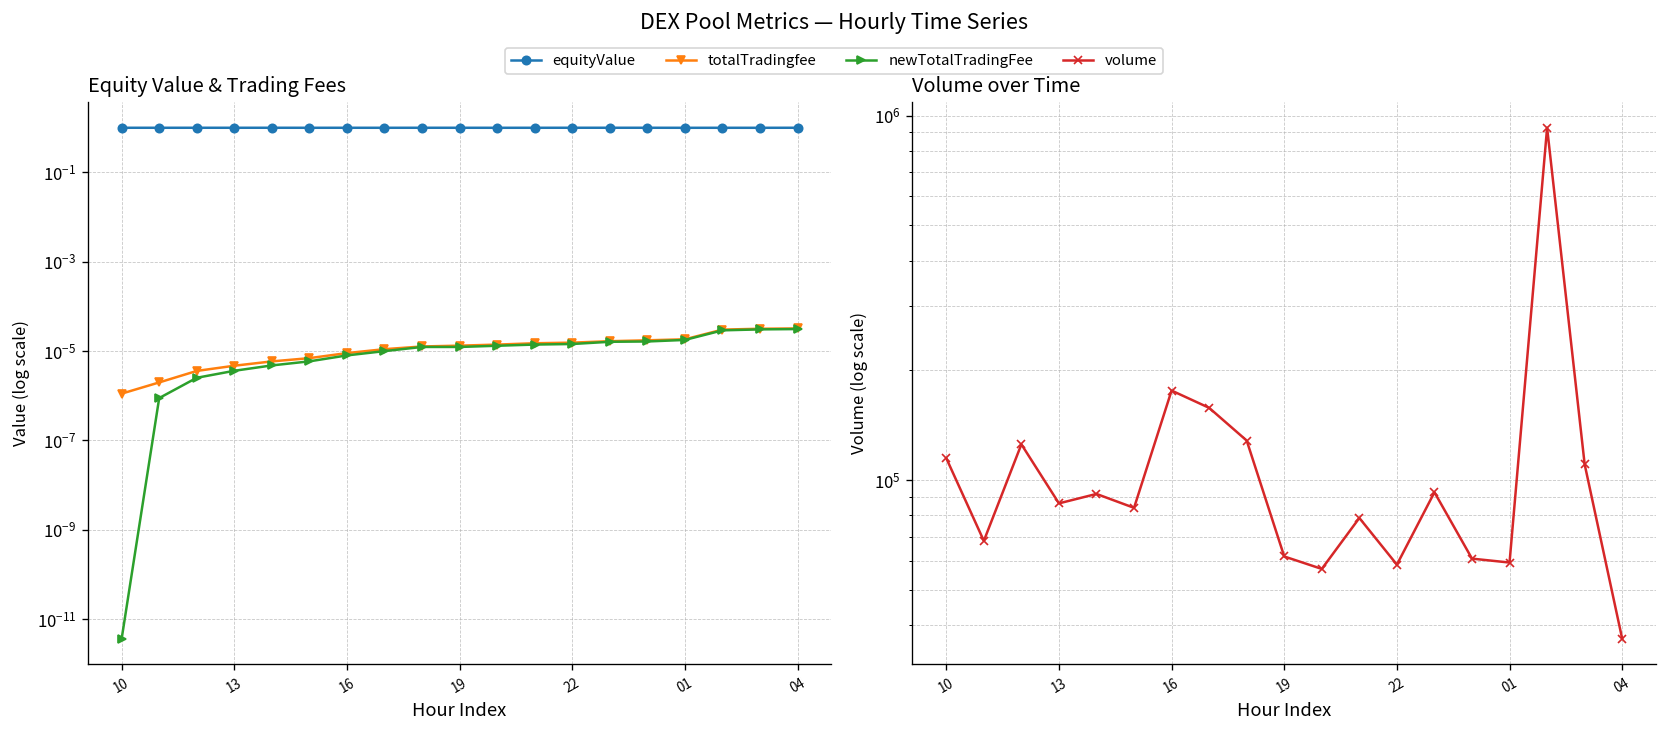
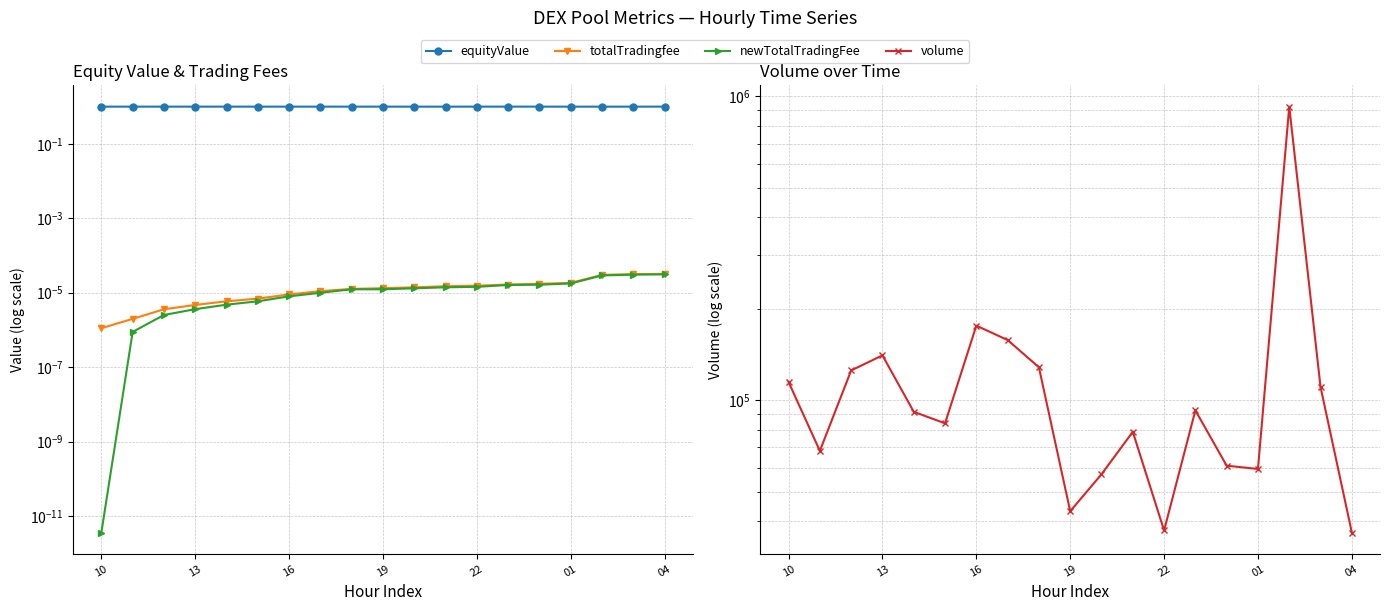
  {
    "Equity Value & Trading Fees": {
      "equityValue": {
        "10": 1.0,
        "13": 1.0,
        "16": 1.0,
        "19": 1.0,
        "22": 1.0,
        "01": 1.0,
        "04": 1.0
      },
      "totalTradingfee": {
        "10": 0.0000011,
        "13": 0.000005
      },
      "newTotalTradingFee": {
        "10": 0.000000000004,
        "13": 0.000004
      }
    },
    "Volume over Time": {
      "10": 115000,
-     "13": 86000,
+     "13": 140000,
      "16": 180000,
-     "19": 62000,
-     "22": 59000,
+     "19": 43000,
+     "22": 37000,
      "01": 59000,
      "04": 37000
    }
  }
